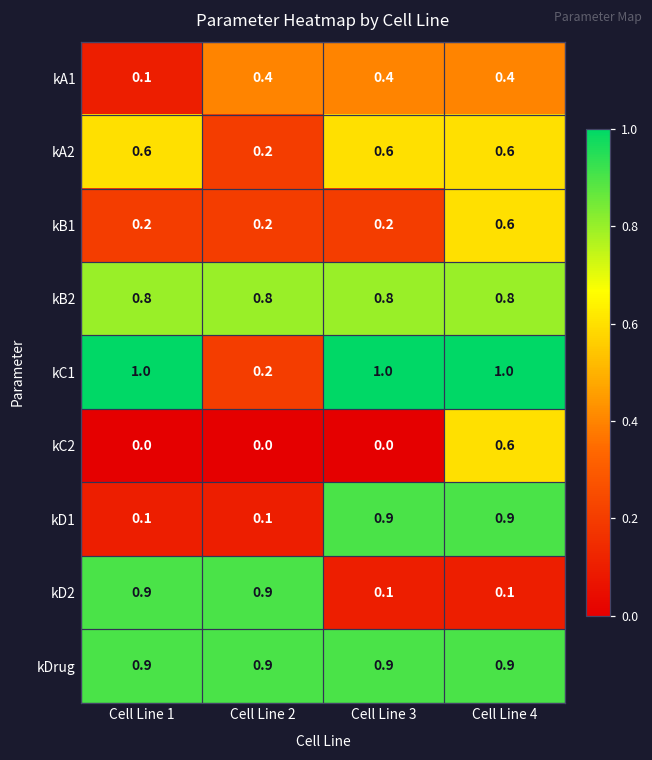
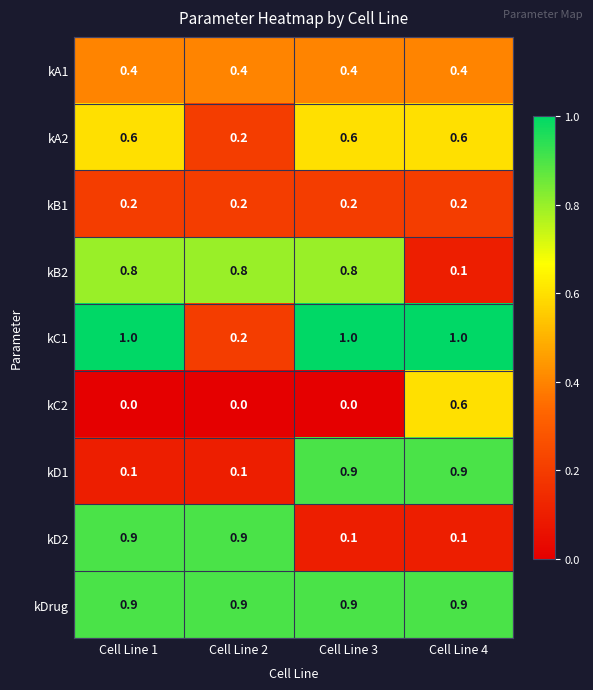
  {
    "kA1": {
-     "Cell Line 1": 0.1,
+     "Cell Line 1": 0.4,
      "Cell Line 2": 0.4,
      "Cell Line 3": 0.4,
      "Cell Line 4": 0.4
    },
    "kA2": {
      "Cell Line 1": 0.6,
      "Cell Line 2": 0.2,
      "Cell Line 3": 0.6,
      "Cell Line 4": 0.6
    },
    "kB1": {
      "Cell Line 1": 0.2,
      "Cell Line 2": 0.2,
      "Cell Line 3": 0.2,
-     "Cell Line 4": 0.6
+     "Cell Line 4": 0.2
    },
    "kB2": {
      "Cell Line 1": 0.8,
      "Cell Line 2": 0.8,
      "Cell Line 3": 0.8,
-     "Cell Line 4": 0.8
+     "Cell Line 4": 0.1
    },
    "kC1": {
      "Cell Line 1": 1.0,
      "Cell Line 2": 0.2,
      "Cell Line 3": 1.0,
      "Cell Line 4": 1.0
    },
    "kC2": {
      "Cell Line 1": 0.0,
      "Cell Line 2": 0.0,
      "Cell Line 3": 0.0,
      "Cell Line 4": 0.6
    },
    "kD1": {
      "Cell Line 1": 0.1,
      "Cell Line 2": 0.1,
      "Cell Line 3": 0.9,
      "Cell Line 4": 0.9
    },
    "kD2": {
      "Cell Line 1": 0.9,
      "Cell Line 2": 0.9,
      "Cell Line 3": 0.1,
      "Cell Line 4": 0.1
    },
    "kDrug": {
      "Cell Line 1": 0.9,
      "Cell Line 2": 0.9,
      "Cell Line 3": 0.9,
      "Cell Line 4": 0.9
    }
  }
